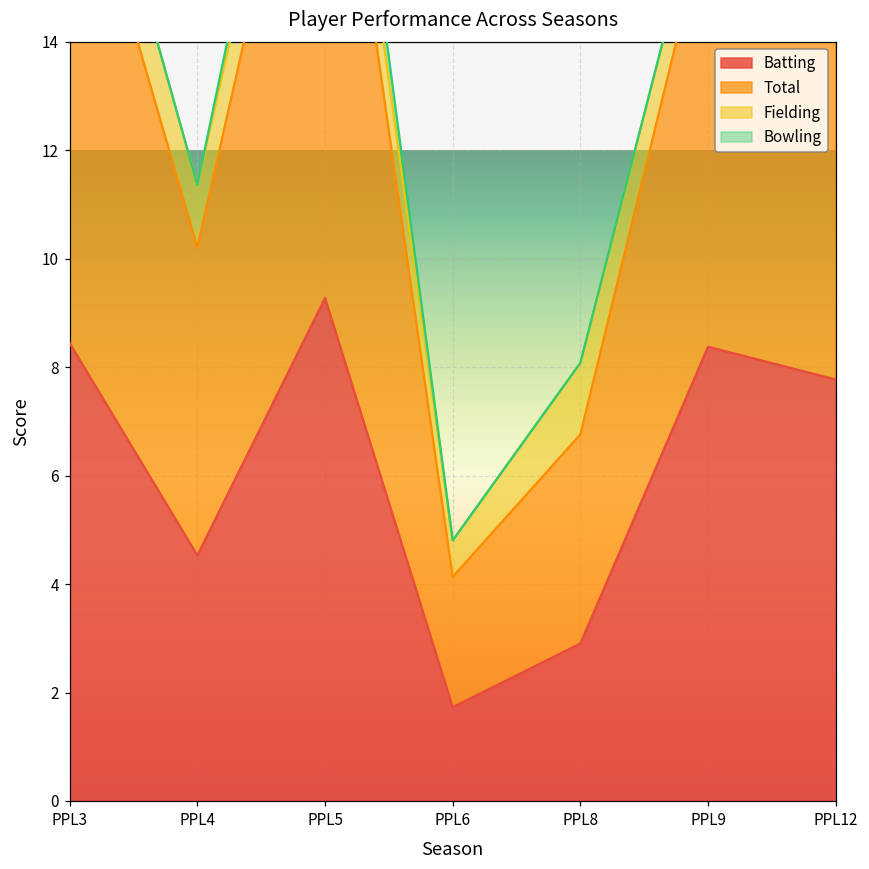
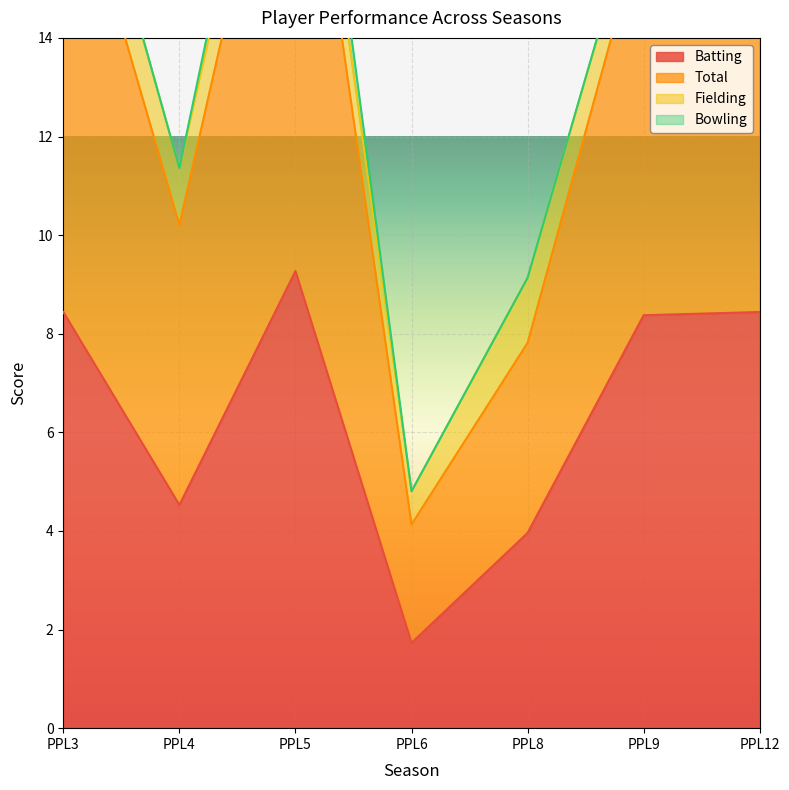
  {
    "Batting": {
      "PPL3": 8.4,
      "PPL4": 4.5,
      "PPL5": 9.3,
      "PPL6": 1.7,
-     "PPL8": 2.9,
+     "PPL8": 4.0,
      "PPL9": 8.4,
-     "PPL12": 7.8
+     "PPL12": 8.4
    }
  }
